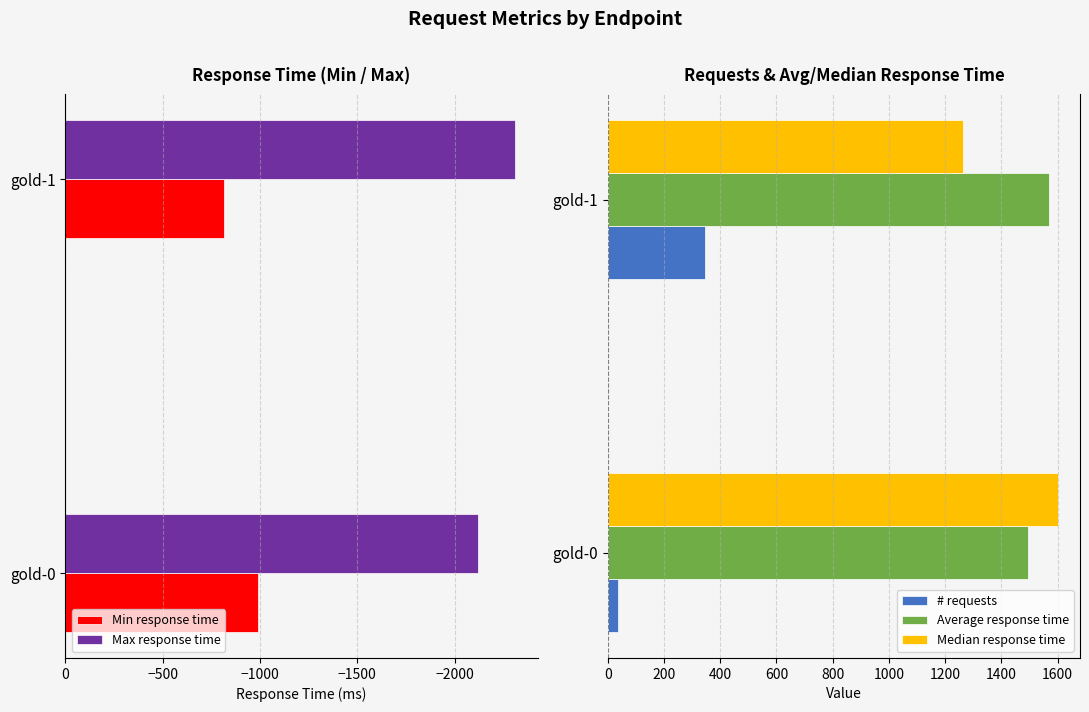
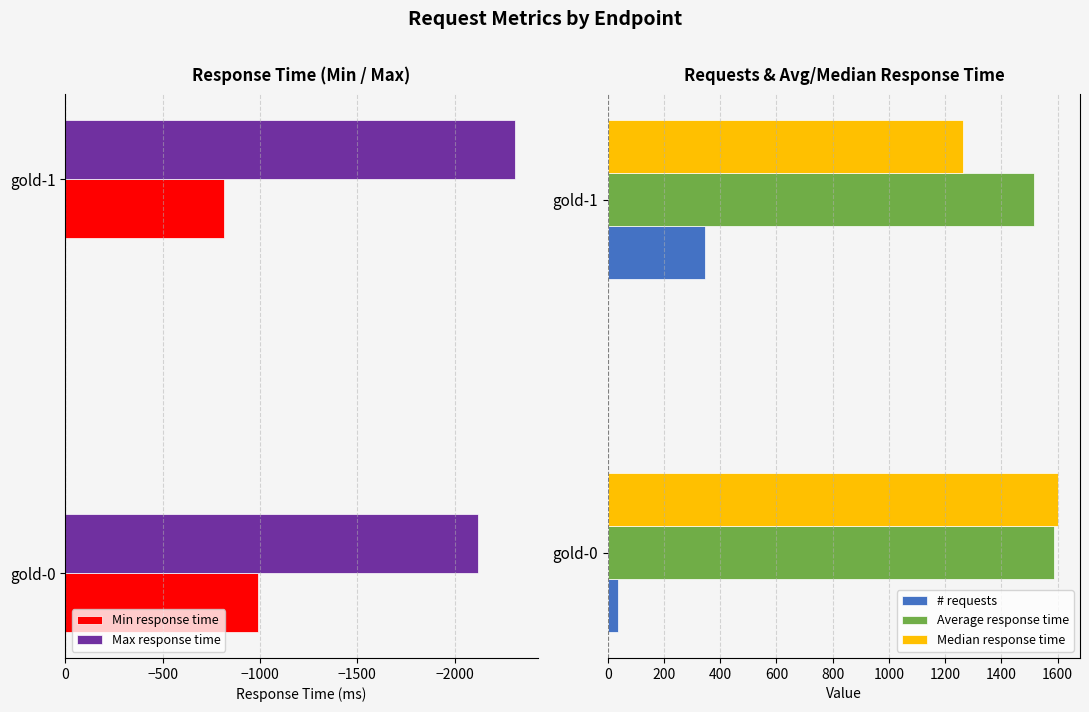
  {
    "Response Time (Min / Max)": {
      "Min response time": {
        "gold-1": -820,
        "gold-0": -990
      },
      "Max response time": {
        "gold-1": -2310,
        "gold-0": -2120
      }
    },
    "Requests & Avg/Median Response Time": {
      "# requests": {
        "gold-1": 350,
        "gold-0": 40
      },
      "Average response time": {
-       "gold-1": 1570,
-       "gold-0": 1490
+       "gold-1": 1520,
+       "gold-0": 1590
      },
      "Median response time": {
        "gold-1": 1260,
        "gold-0": 1600
      }
    }
  }
